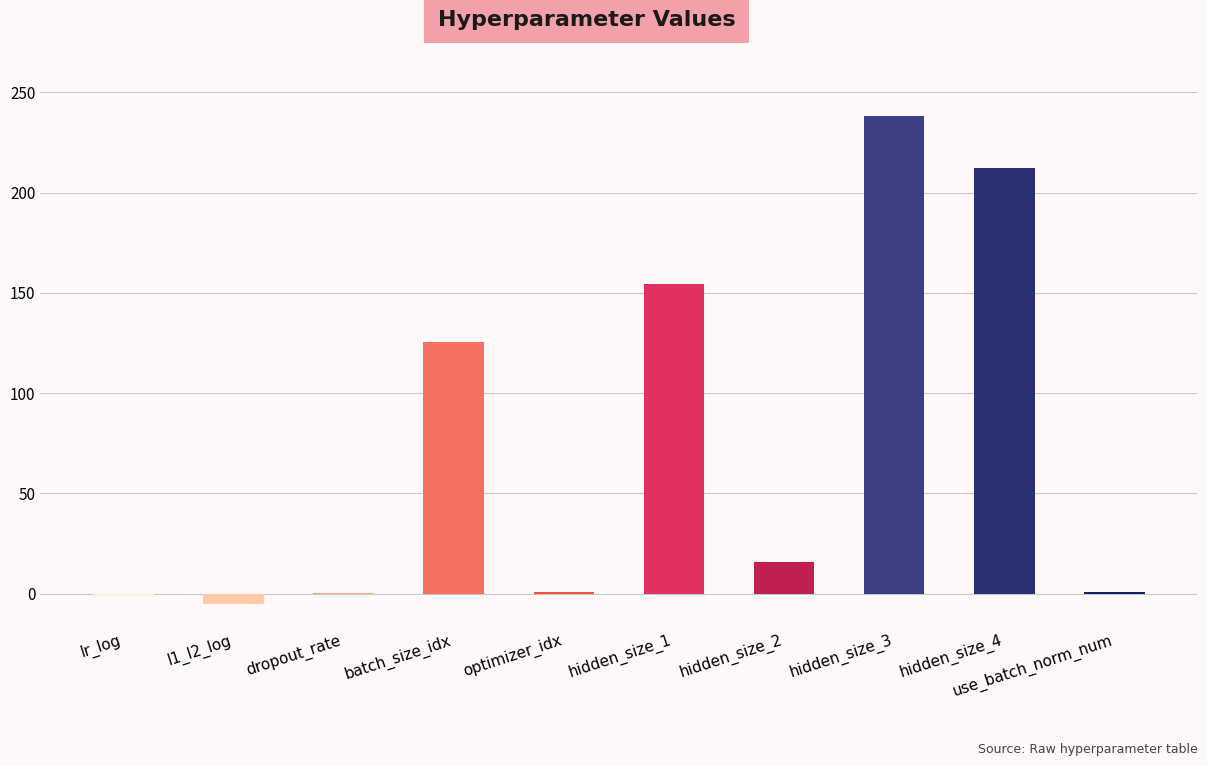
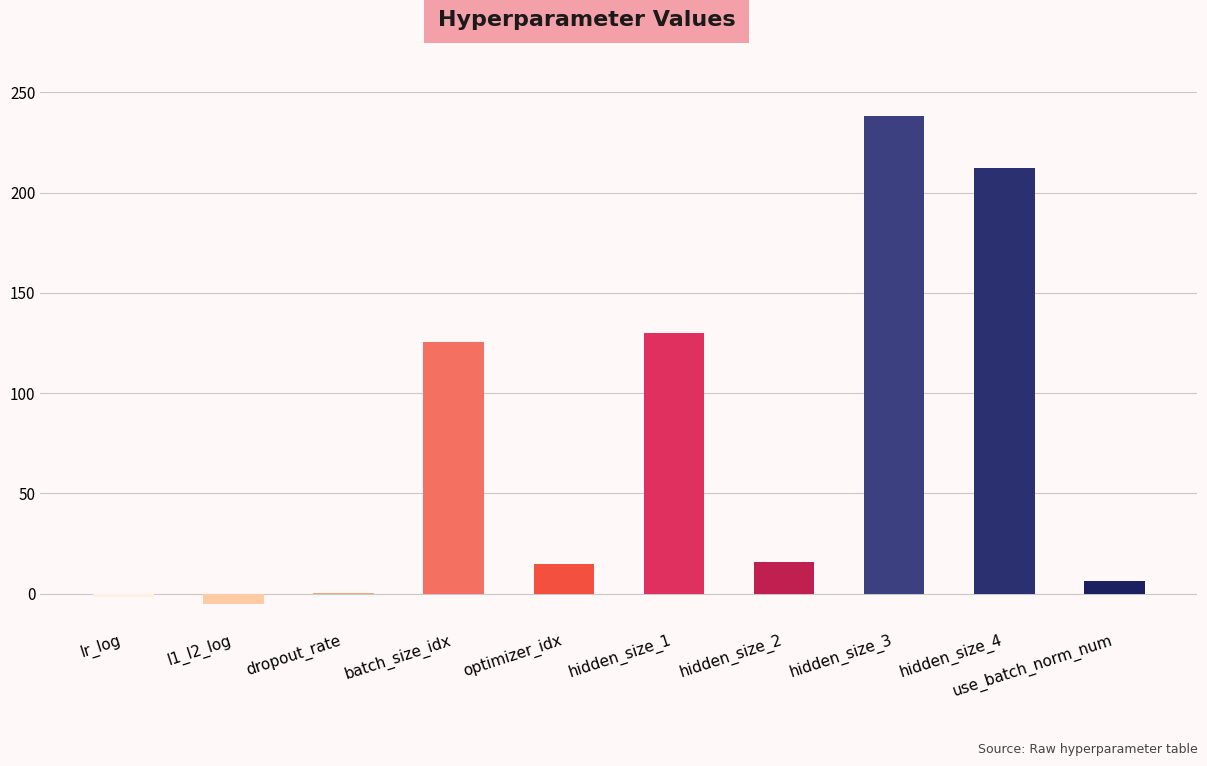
  {
    "lr_log": -1,
    "l1_l2_log": -5,
    "batch_size_idx": 125,
-   "optimizer_idx": 1,
-   "hidden_size_1": 154,
+   "optimizer_idx": 15,
+   "hidden_size_1": 130,
    "hidden_size_2": 16,
    "hidden_size_3": 238,
    "hidden_size_4": 212,
-   "use_batch_norm_num": 1
+   "use_batch_norm_num": 6
  }
